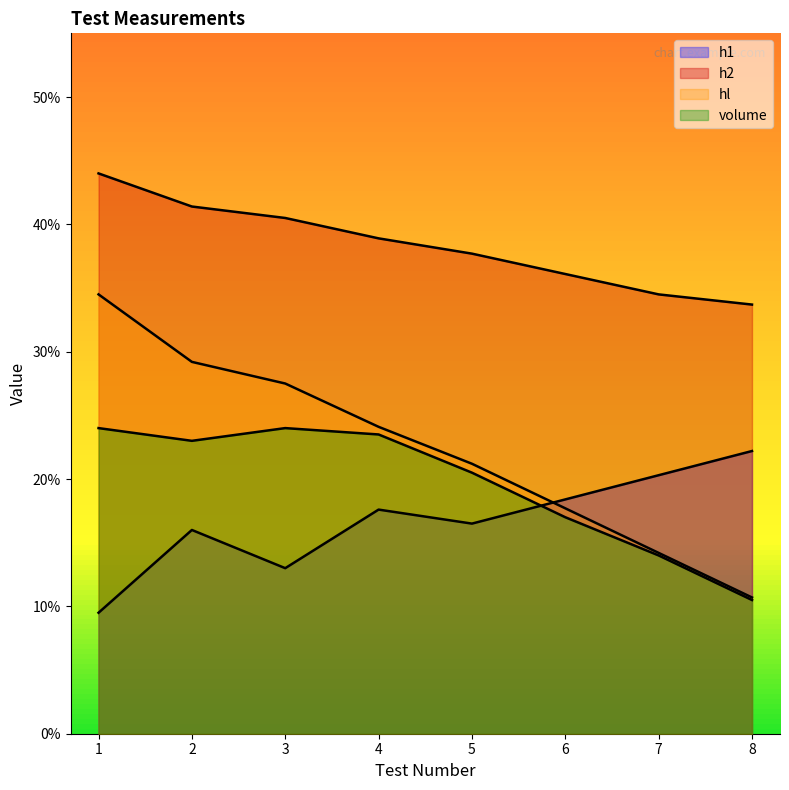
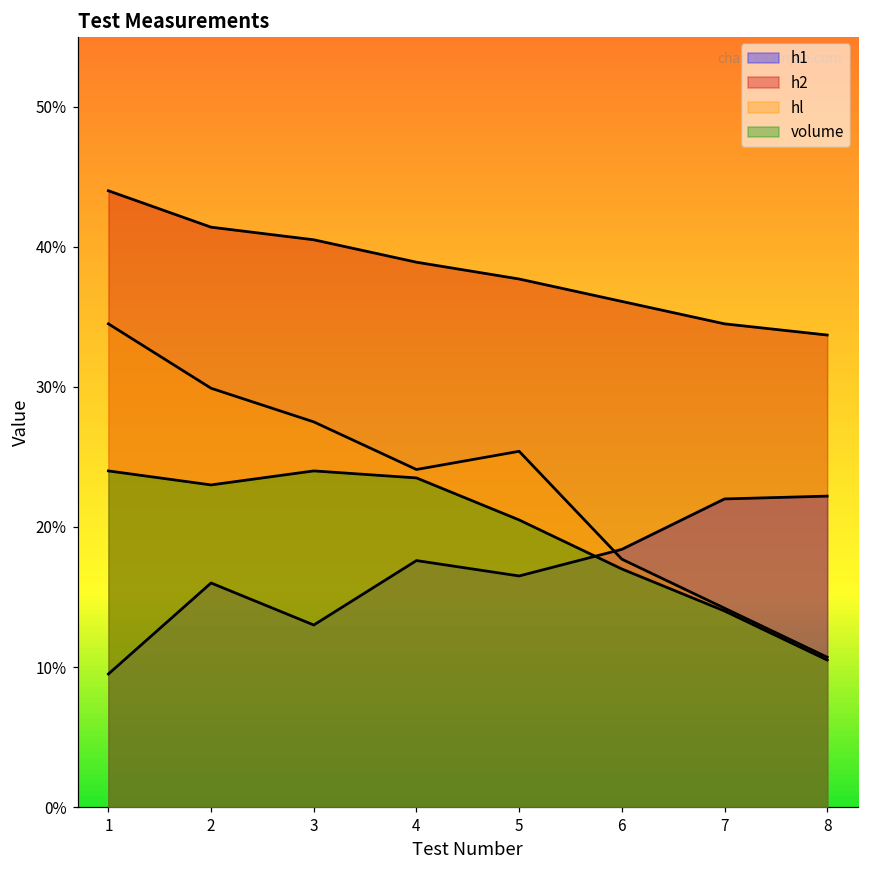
  {
    "h1": {
      "1": "9.5%",
      "2": "16.0%",
      "3": "13.0%",
      "4": "17.6%",
      "5": "16.5%",
      "6": "18.4%",
-     "7": "20.3%",
+     "7": "22.0%",
      "8": "22.2%"
    },
    "h2": {
      "1": "44.0%",
      "2": "41.4%",
      "3": "40.5%",
      "4": "38.9%",
      "5": "37.7%",
      "6": "36.1%",
      "7": "34.5%",
      "8": "33.7%"
    },
    "hl": {
      "1": "34.5%",
-     "2": "29.2%",
+     "2": "29.9%",
      "3": "27.5%",
      "4": "24.1%",
-     "5": "21.2%",
+     "5": "25.4%",
      "6": "17.7%"
    },
    "volume": {
      "1": "24.0%",
      "2": "23.0%",
      "3": "24.0%",
      "4": "23.5%",
      "5": "20.5%",
      "6": "17.0%"
    }
  }
